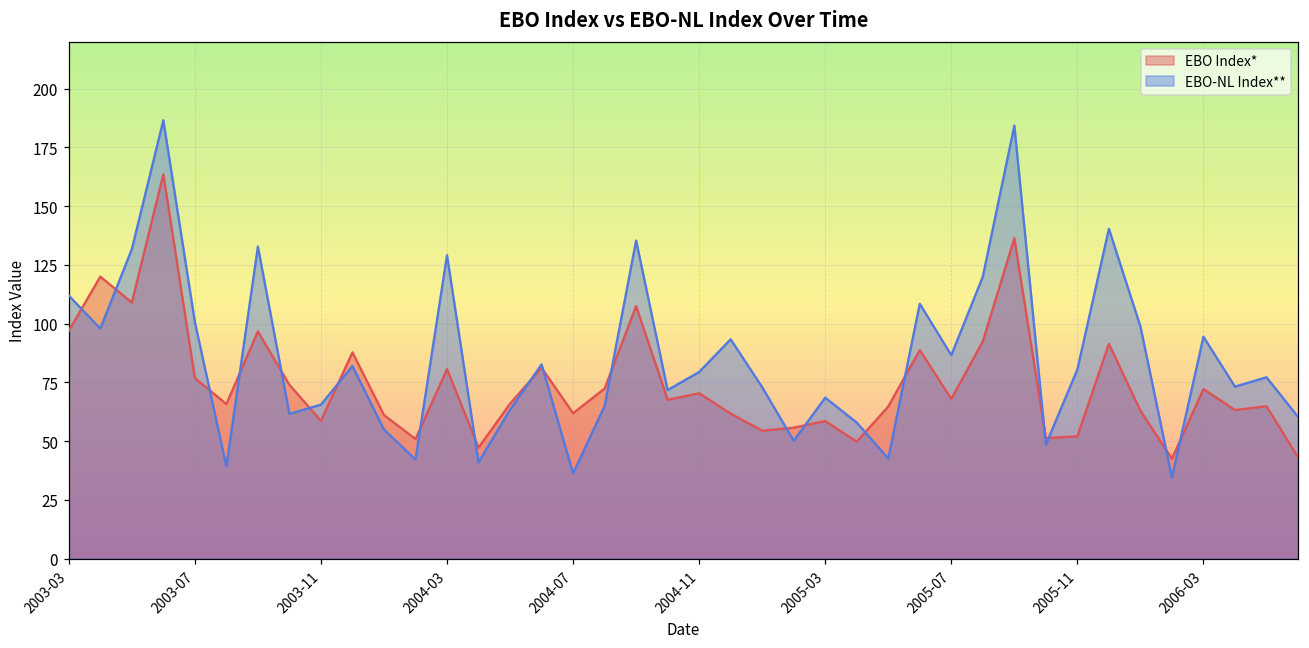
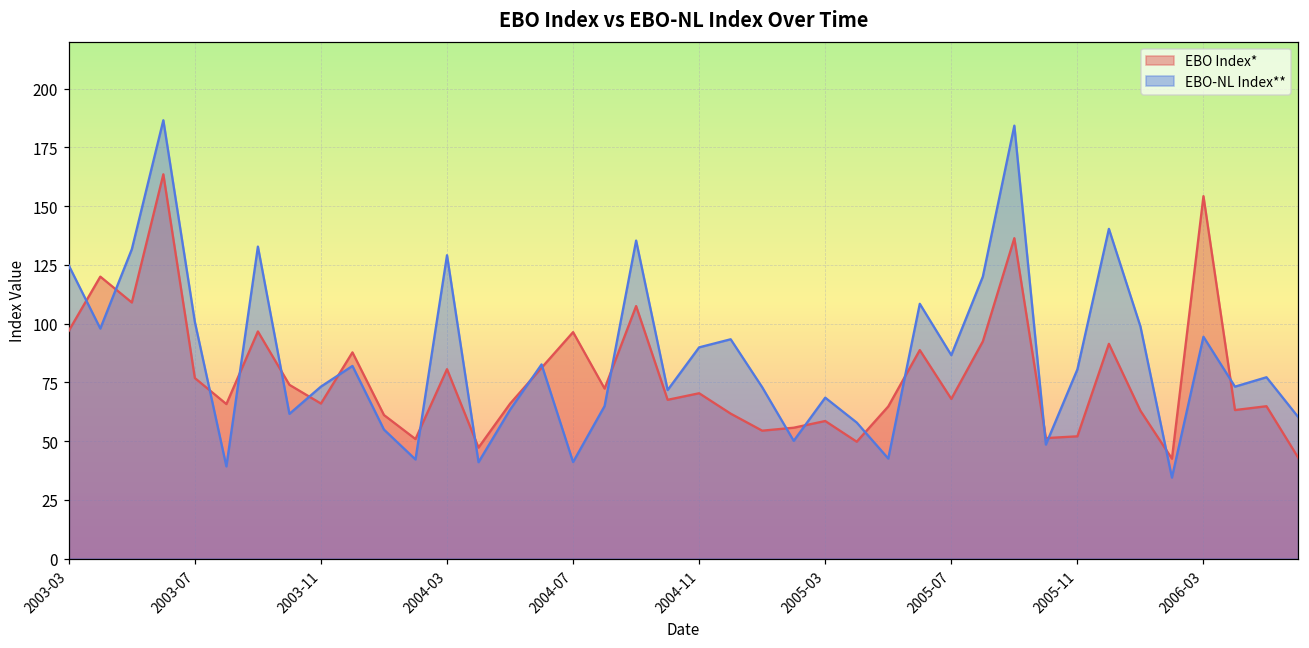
  {
    "EBO Index*": {
      "2003-03": 97,
      "2003-07": 77,
-     "2003-11": 59,
+     "2003-11": 66,
      "2004-03": 81,
-     "2004-07": 62,
+     "2004-07": 96,
      "2004-11": 70,
      "2005-03": 59,
      "2005-07": 68,
      "2005-11": 52,
-     "2006-03": 72
+     "2006-03": 154
    },
    "EBO-NL Index**": {
-     "2003-03": 112,
+     "2003-03": 125,
      "2003-07": 101,
-     "2003-11": 66,
+     "2003-11": 73,
      "2004-03": 129,
-     "2004-07": 36,
-     "2004-11": 79,
+     "2004-07": 41,
+     "2004-11": 90,
      "2005-03": 69,
      "2005-07": 87,
      "2005-11": 81,
      "2006-03": 94
    }
  }
